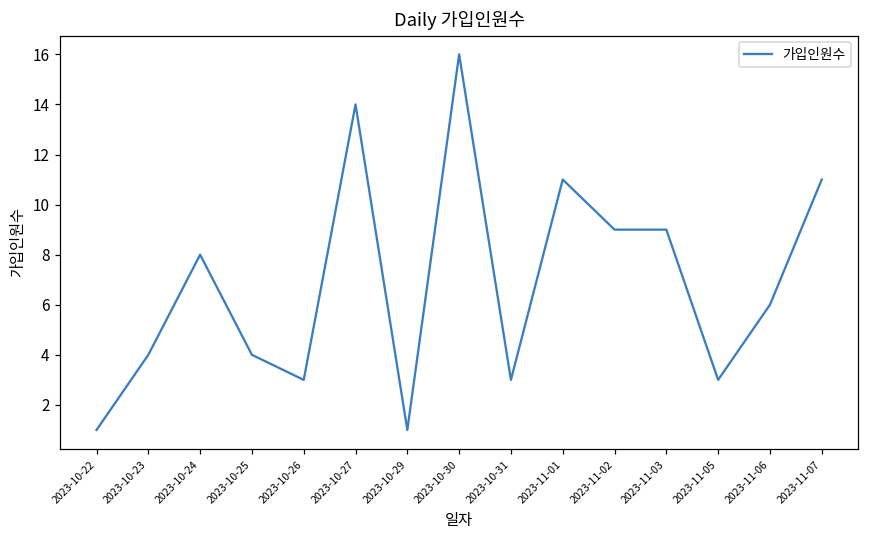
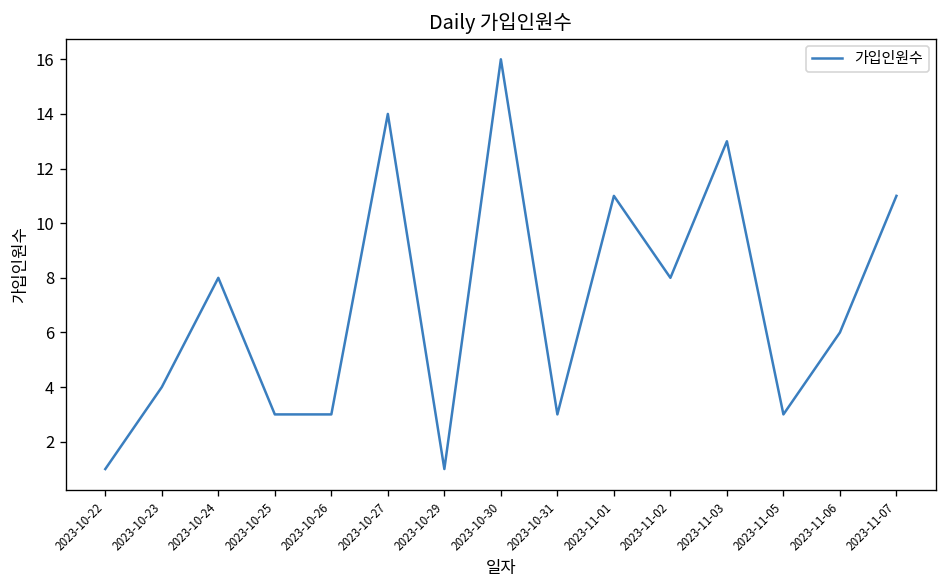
  {
    "2023-10-22": 1,
    "2023-10-23": 4,
    "2023-10-24": 8,
-   "2023-10-25": 4,
+   "2023-10-25": 3,
    "2023-10-26": 3,
    "2023-10-27": 14,
    "2023-10-29": 1,
    "2023-10-30": 16,
    "2023-10-31": 3,
    "2023-11-01": 11,
-   "2023-11-02": 9,
-   "2023-11-03": 9,
+   "2023-11-02": 8,
+   "2023-11-03": 13,
    "2023-11-05": 3,
    "2023-11-06": 6,
    "2023-11-07": 11
  }
